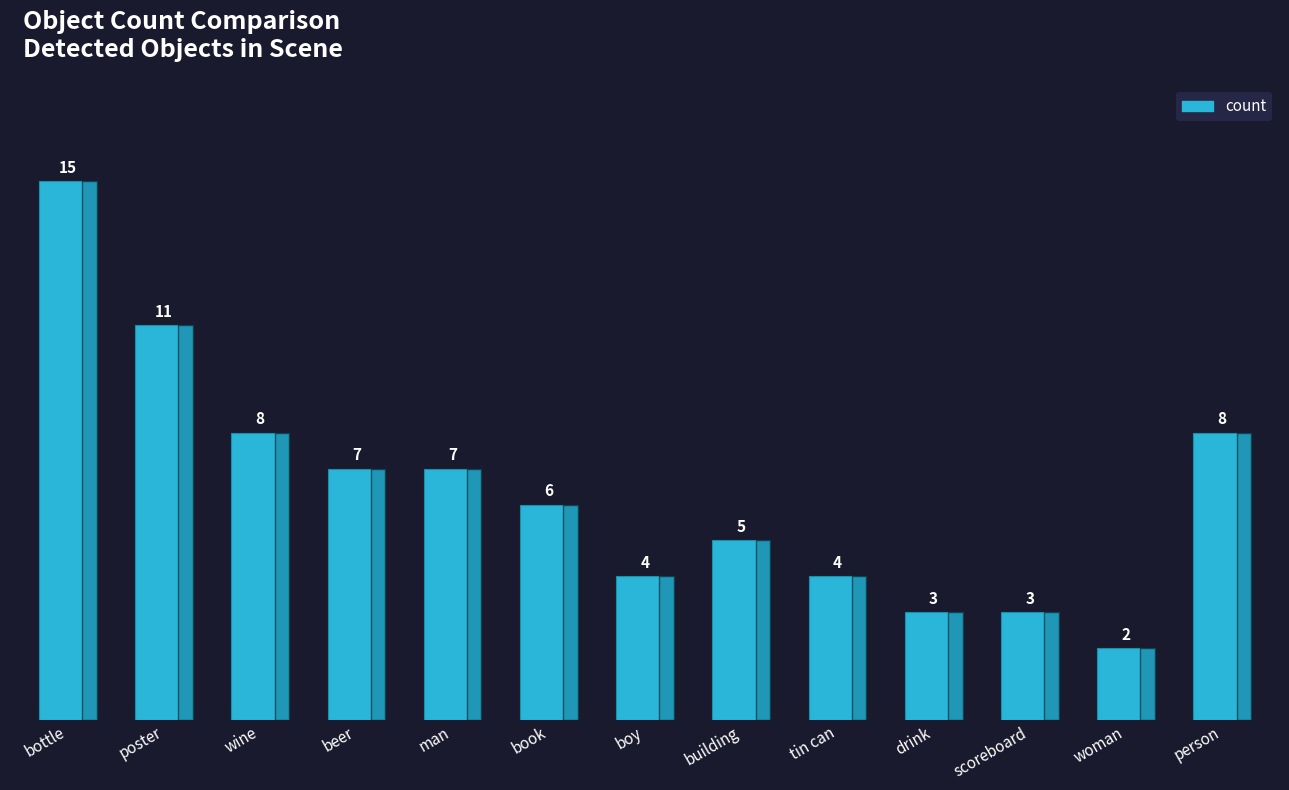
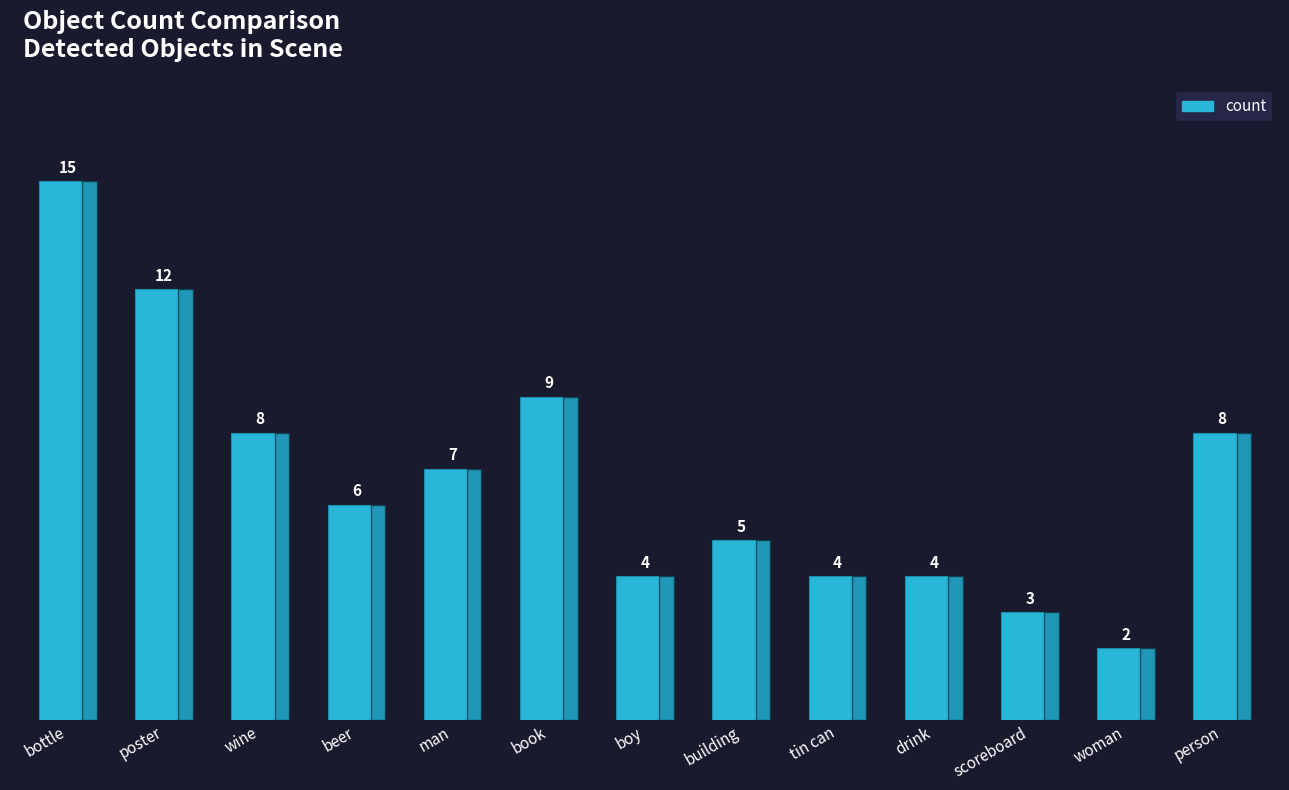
  {
    "bottle": 15,
-   "poster": 11,
+   "poster": 12,
    "wine": 8,
-   "beer": 7,
+   "beer": 6,
    "man": 7,
-   "book": 6,
+   "book": 9,
    "boy": 4,
    "building": 5,
    "tin can": 4,
-   "drink": 3,
+   "drink": 4,
    "scoreboard": 3,
    "woman": 2,
    "person": 8
  }
